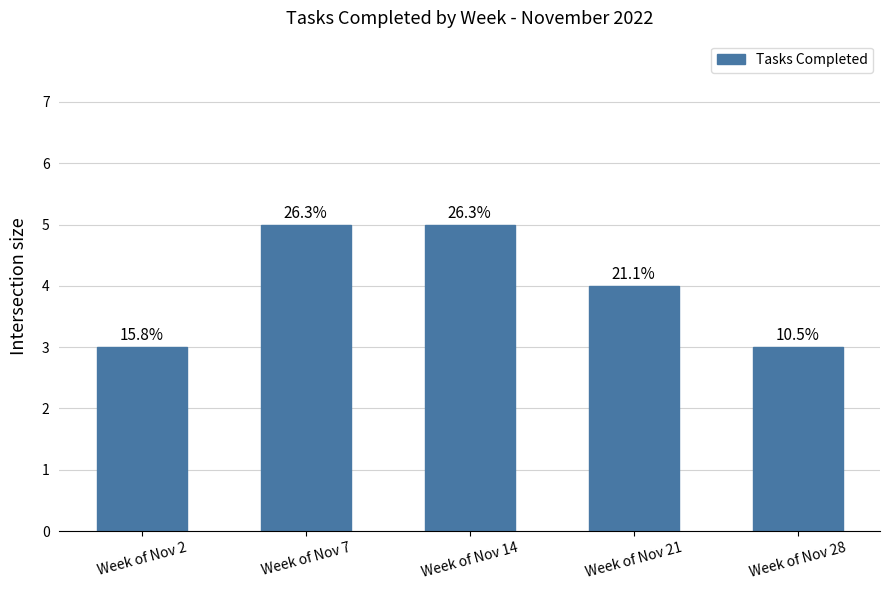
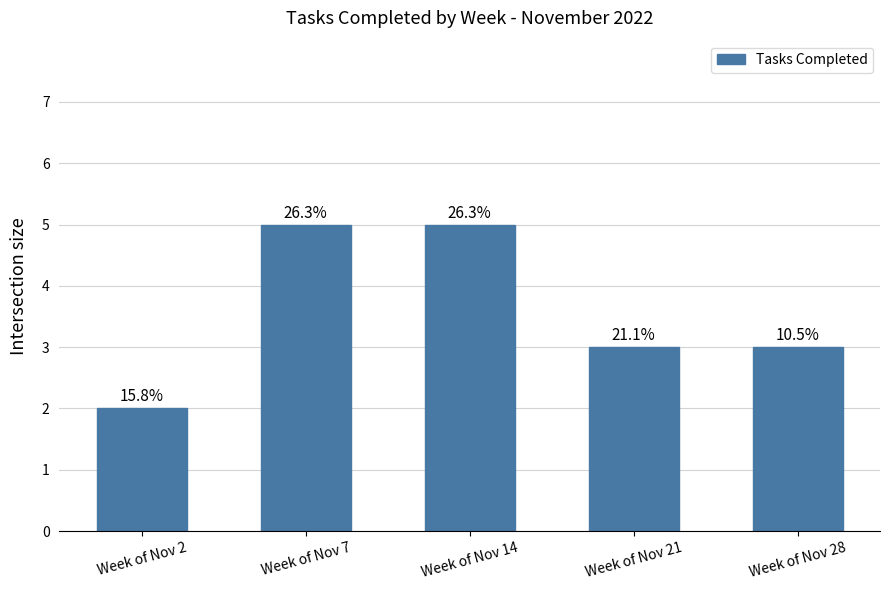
  {
-   "Week of Nov 2": 3,
-   "Week of Nov 21": 4
+   "Week of Nov 2": 2,
+   "Week of Nov 21": 3
  }
